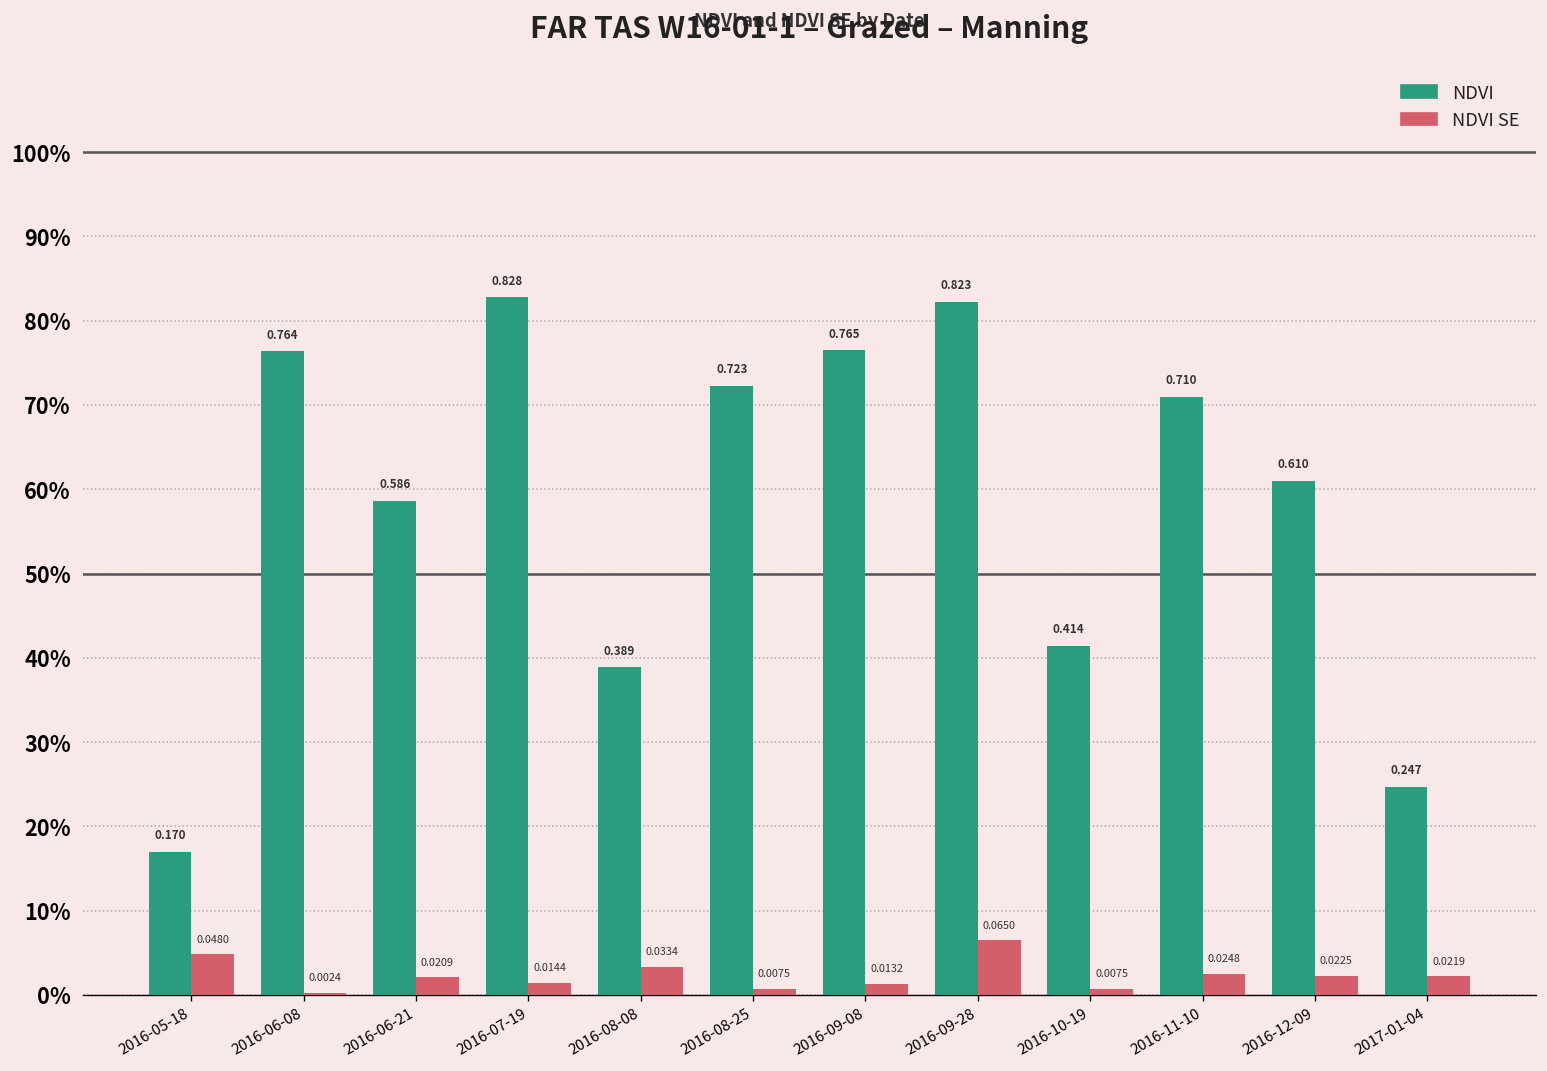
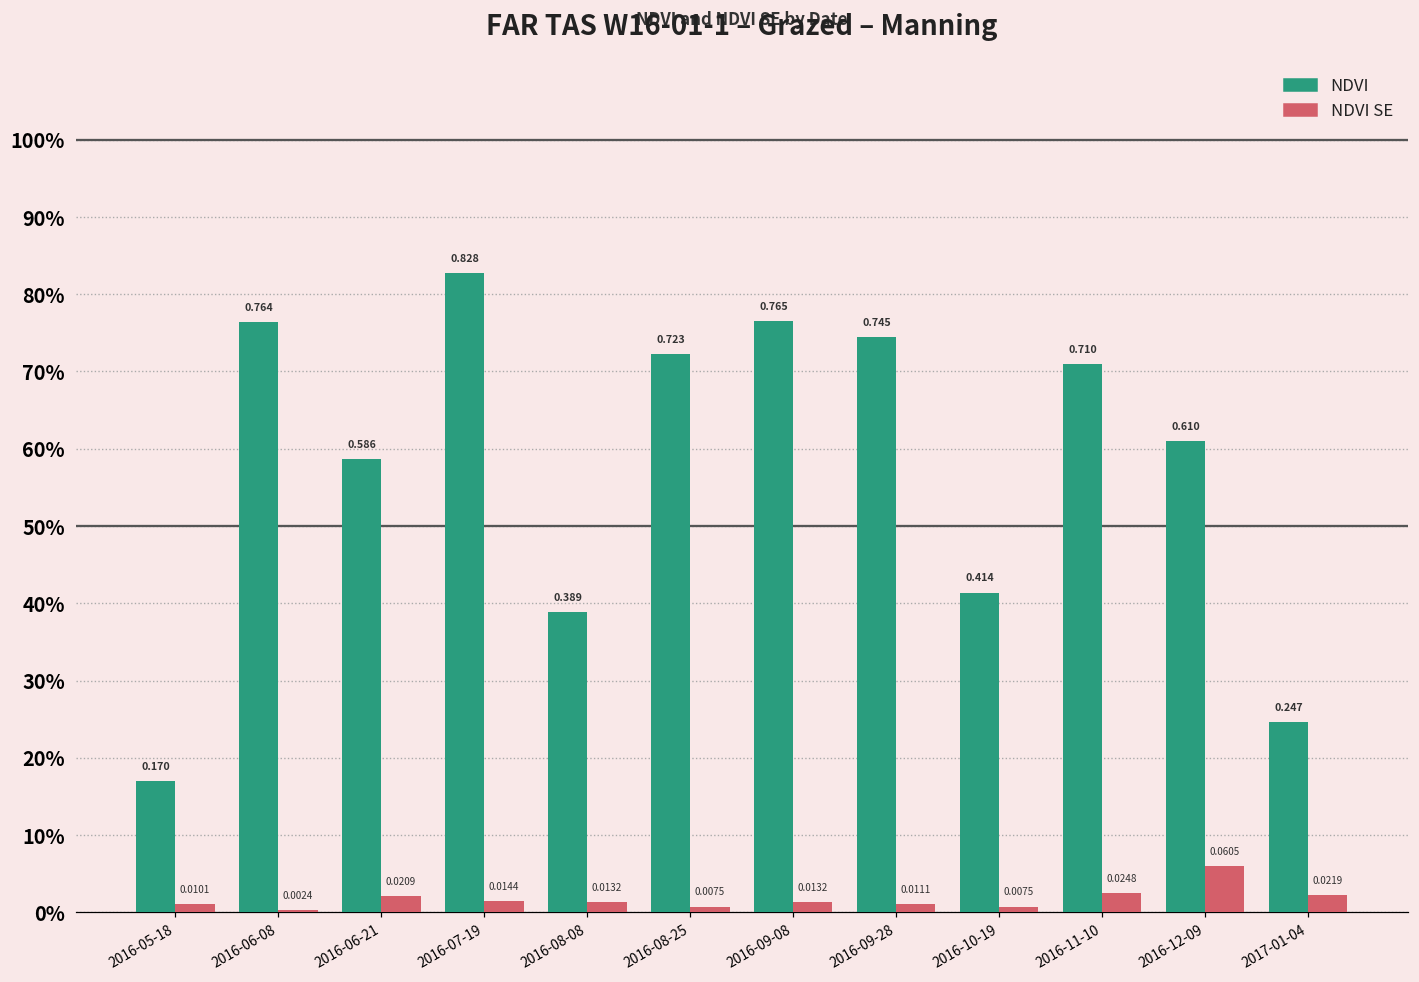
  {
    "NDVI": {
      "2016-05-18": 0.170,
      "2016-06-08": 0.764,
      "2016-06-21": 0.586,
      "2016-07-19": 0.828,
      "2016-08-08": 0.389,
      "2016-08-25": 0.723,
      "2016-09-08": 0.765,
-     "2016-09-28": 0.823,
+     "2016-09-28": 0.745,
      "2016-10-19": 0.414,
      "2016-11-10": 0.710,
      "2016-12-09": 0.610,
      "2017-01-04": 0.247
    },
    "NDVI SE": {
-     "2016-05-18": 0.0480,
+     "2016-05-18": 0.0101,
      "2016-06-08": 0.0024,
      "2016-06-21": 0.0209,
      "2016-07-19": 0.0144,
-     "2016-08-08": 0.0334,
+     "2016-08-08": 0.0132,
      "2016-08-25": 0.0075,
      "2016-09-08": 0.0132,
-     "2016-09-28": 0.0650,
+     "2016-09-28": 0.0111,
      "2016-10-19": 0.0075,
      "2016-11-10": 0.0248,
-     "2016-12-09": 0.0225,
+     "2016-12-09": 0.0605,
      "2017-01-04": 0.0219
    }
  }
